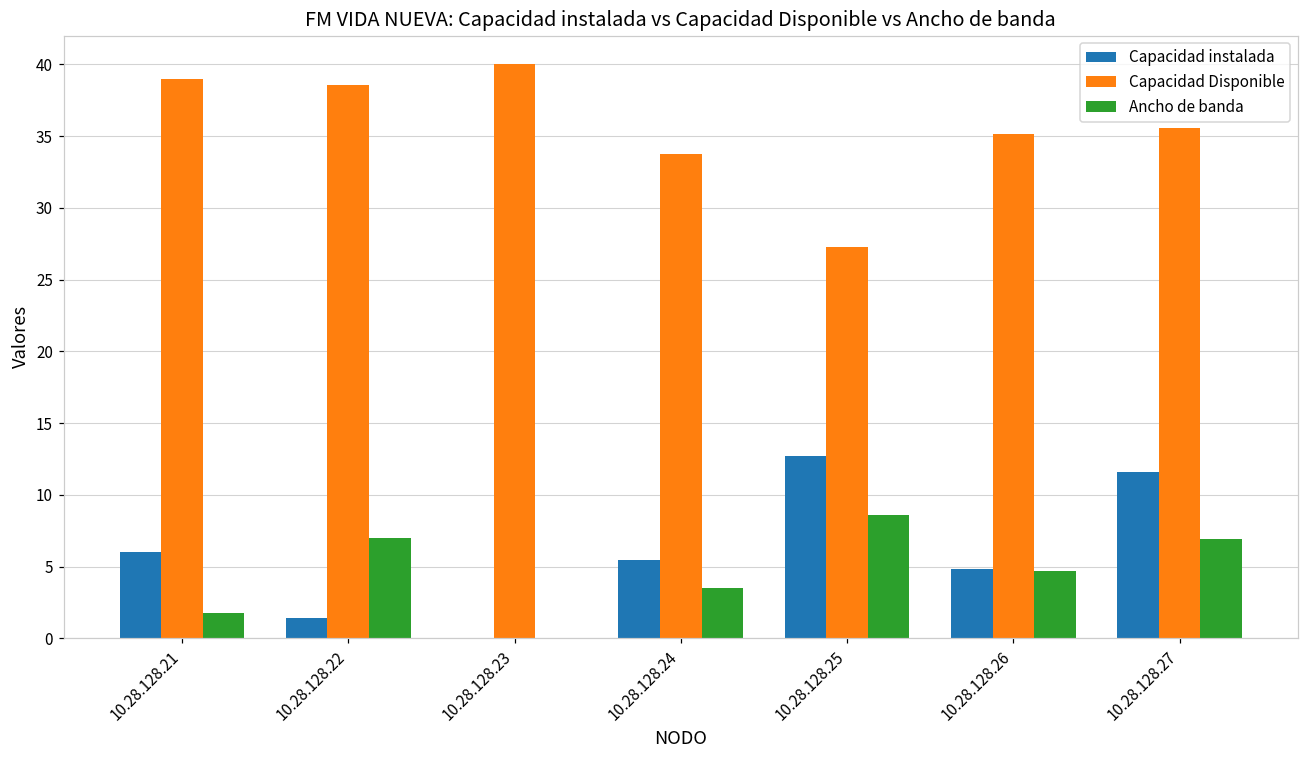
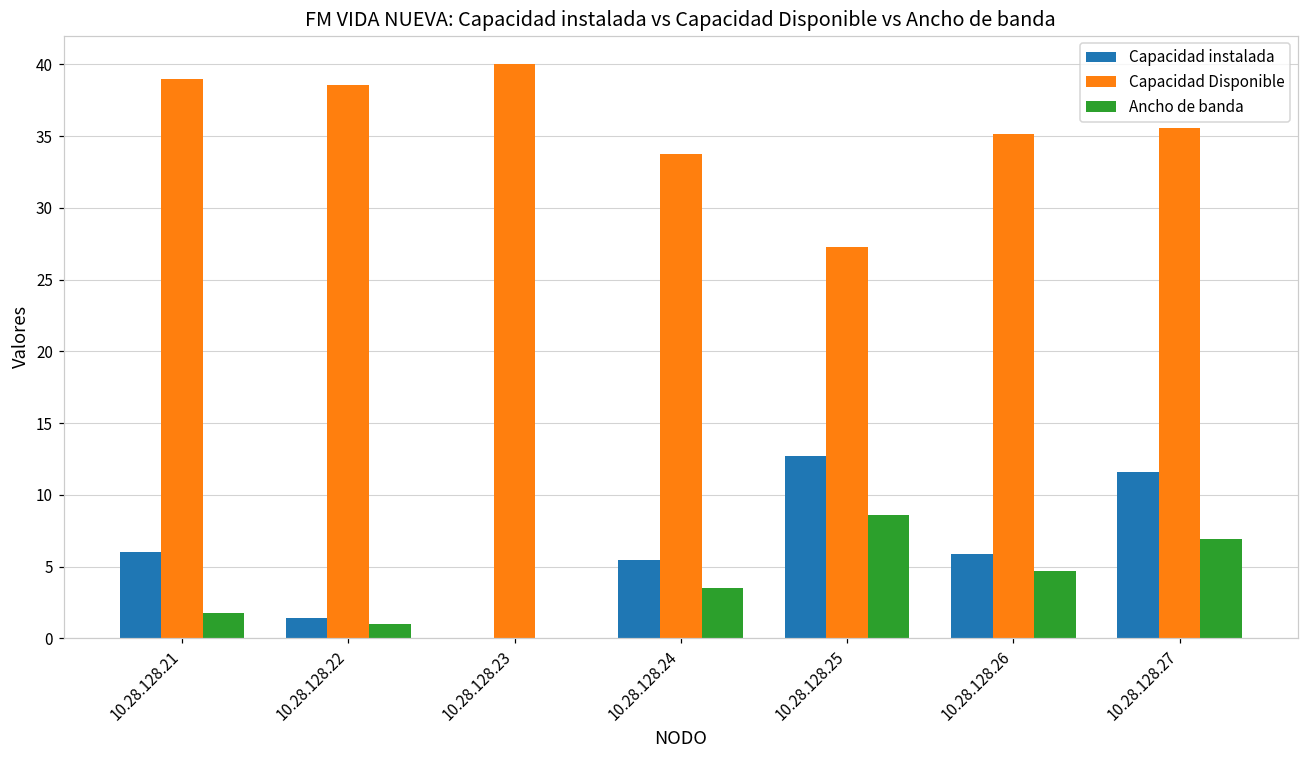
  {
    "Capacidad instalada": {
      "10.28.128.21": 6.0,
      "10.28.128.22": 1.4,
      "10.28.128.23": 0.0,
      "10.28.128.24": 5.4,
      "10.28.128.25": 12.7,
-     "10.28.128.26": 4.9,
+     "10.28.128.26": 5.9,
      "10.28.128.27": 11.6
    },
    "Capacidad Disponible": {
      "10.28.128.21": 39.0,
      "10.28.128.22": 38.6,
      "10.28.128.23": 40.0,
      "10.28.128.24": 33.8,
      "10.28.128.25": 27.3,
      "10.28.128.26": 35.1,
      "10.28.128.27": 35.5
    },
    "Ancho de banda": {
      "10.28.128.21": 1.8,
-     "10.28.128.22": 7,
+     "10.28.128.22": 1,
      "10.28.128.23": 0,
      "10.28.128.24": 3.5,
      "10.28.128.25": 8.6,
      "10.28.128.26": 4.7,
      "10.28.128.27": 7
    }
  }
